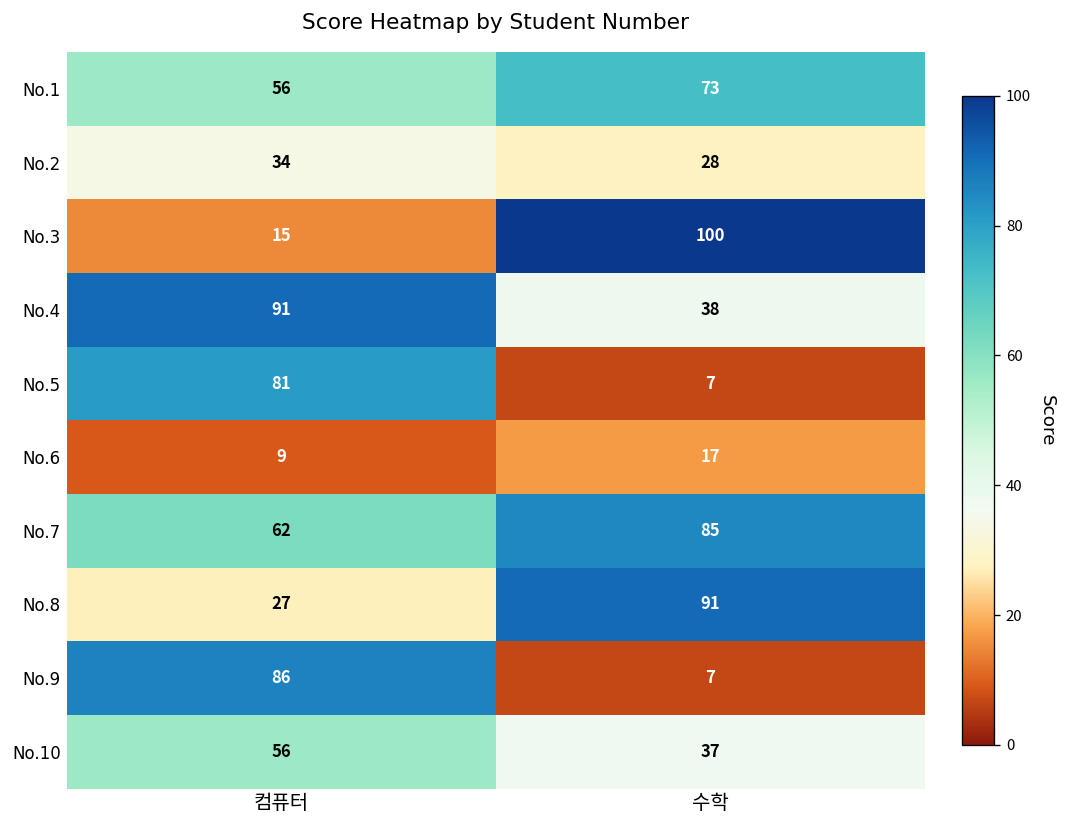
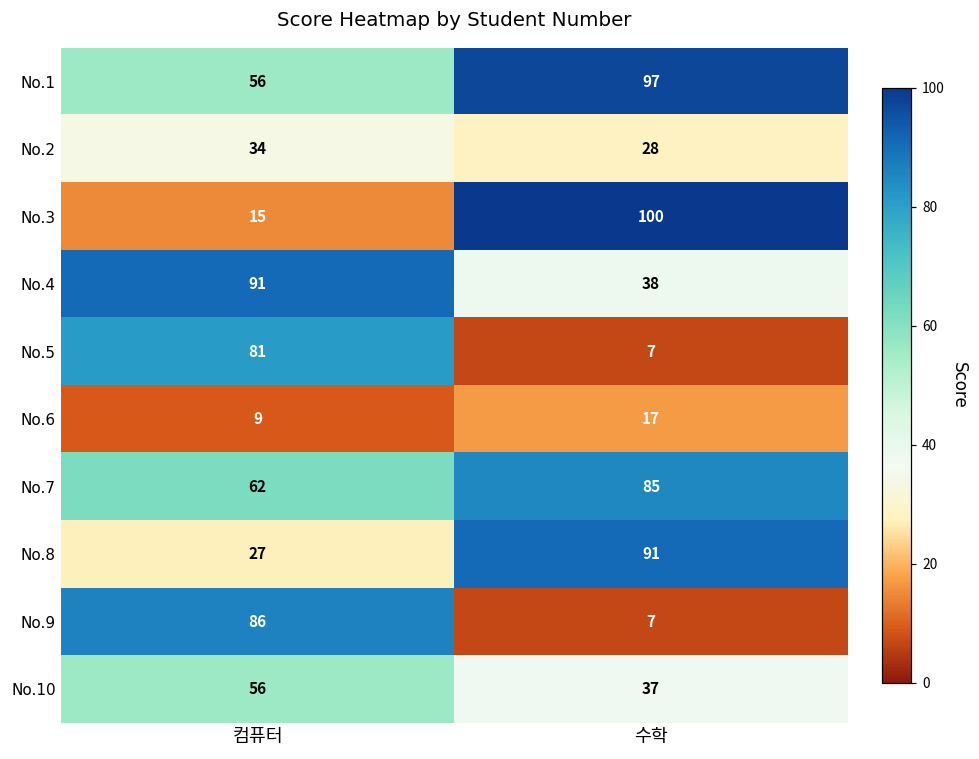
  {
    "No.1": {
      "컴퓨터": 56,
-     "수학": 73
+     "수학": 97
    },
    "No.2": {
      "컴퓨터": 34,
      "수학": 28
    },
    "No.3": {
      "컴퓨터": 15,
      "수학": 100
    },
    "No.4": {
      "컴퓨터": 91,
      "수학": 38
    },
    "No.5": {
      "컴퓨터": 81,
      "수학": 7
    },
    "No.6": {
      "컴퓨터": 9,
      "수학": 17
    },
    "No.7": {
      "컴퓨터": 62,
      "수학": 85
    },
    "No.8": {
      "컴퓨터": 27,
      "수학": 91
    },
    "No.9": {
      "컴퓨터": 86,
      "수학": 7
    },
    "No.10": {
      "컴퓨터": 56,
      "수학": 37
    }
  }
